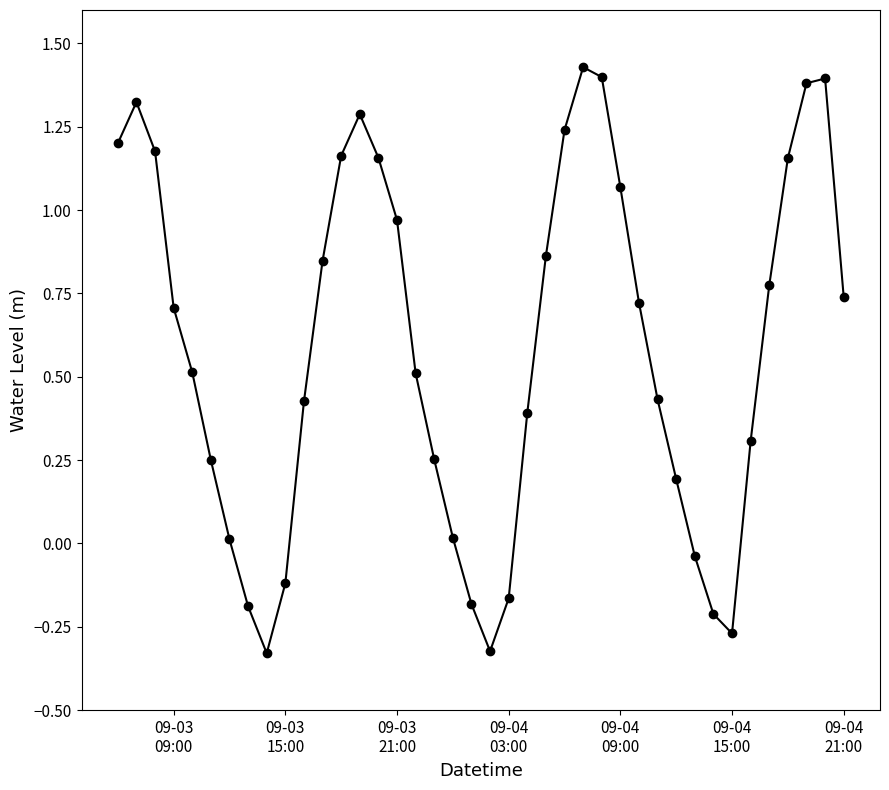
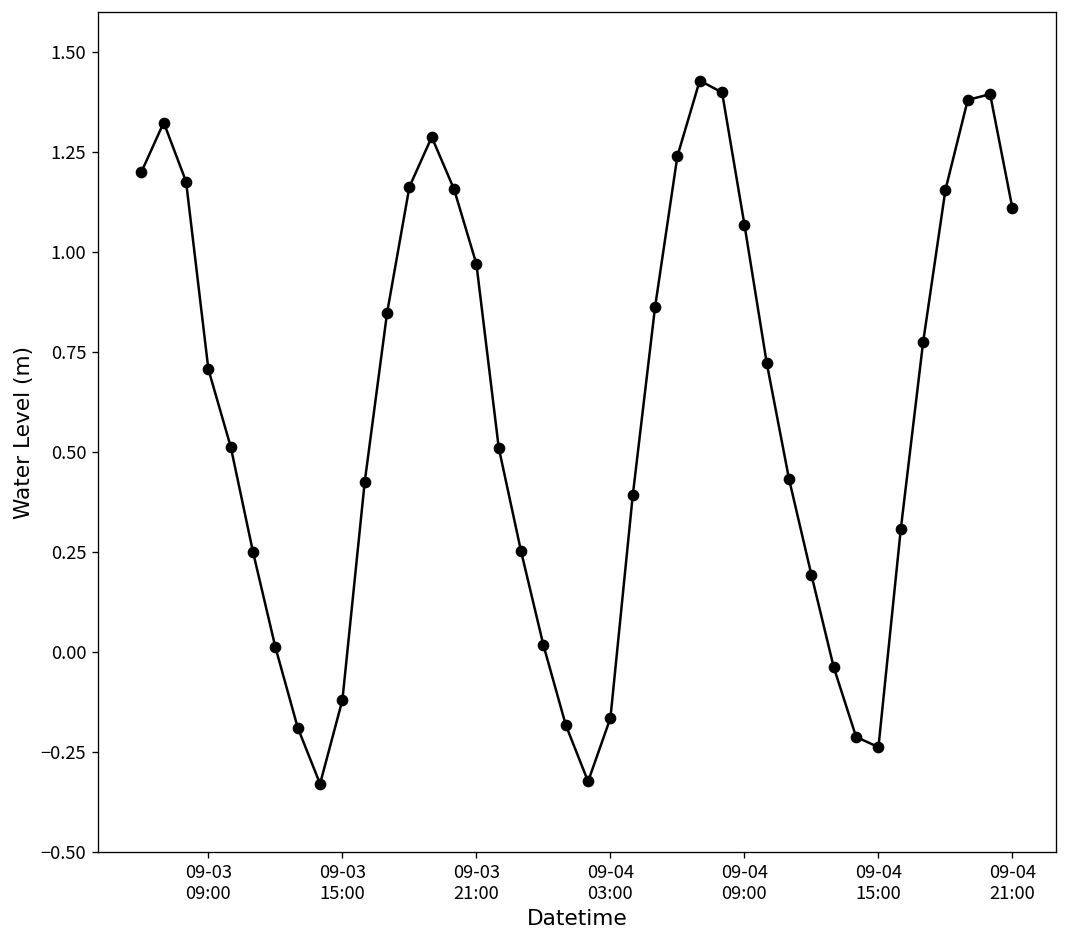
  {
    "09-03 09:00": 0.71,
    "09-03 15:00": -0.12,
    "09-03 21:00": 0.97,
    "09-04 03:00": -0.16,
    "09-04 09:00": 1.07,
-   "09-04 15:00": -0.27,
-   "09-04 21:00": 0.74
+   "09-04 15:00": -0.24,
+   "09-04 21:00": 1.11
  }
